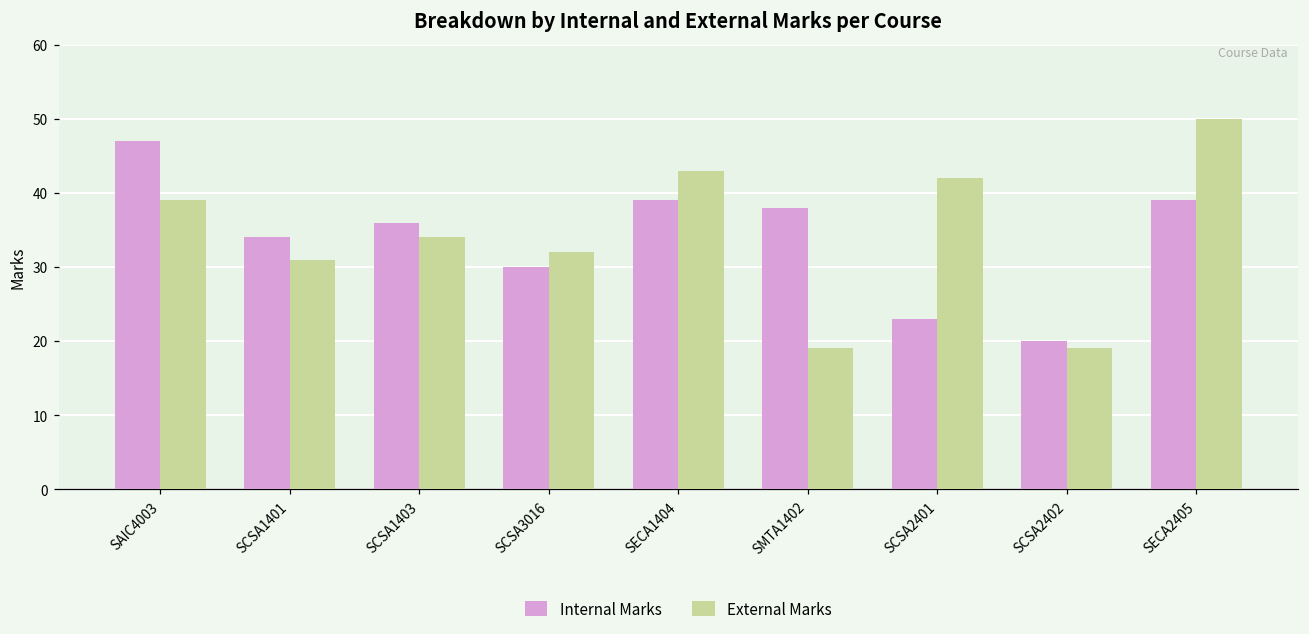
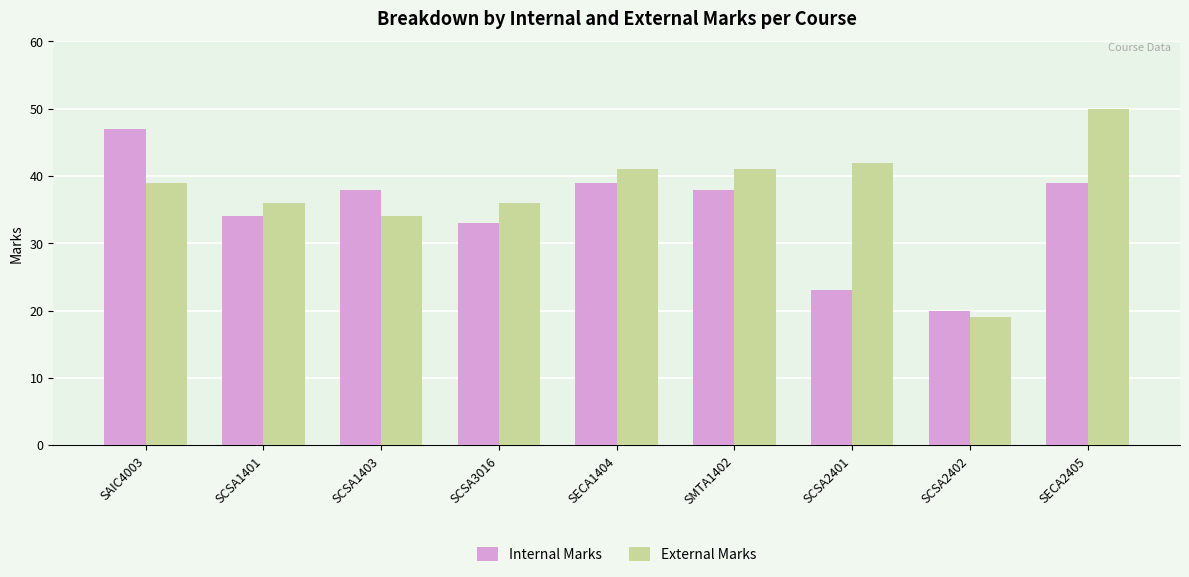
  {
    "Internal Marks": {
      "SAIC4003": 47,
      "SCSA1401": 34,
-     "SCSA1403": 36,
-     "SCSA3016": 30,
+     "SCSA1403": 38,
+     "SCSA3016": 33,
      "SECA1404": 39,
      "SMTA1402": 38,
      "SCSA2401": 23,
      "SCSA2402": 20,
      "SECA2405": 39
    },
    "External Marks": {
      "SAIC4003": 39,
-     "SCSA1401": 31,
+     "SCSA1401": 36,
      "SCSA1403": 34,
-     "SCSA3016": 32,
-     "SECA1404": 43,
-     "SMTA1402": 19,
+     "SCSA3016": 36,
+     "SECA1404": 41,
+     "SMTA1402": 41,
      "SCSA2401": 42,
      "SCSA2402": 19,
      "SECA2405": 50
    }
  }
